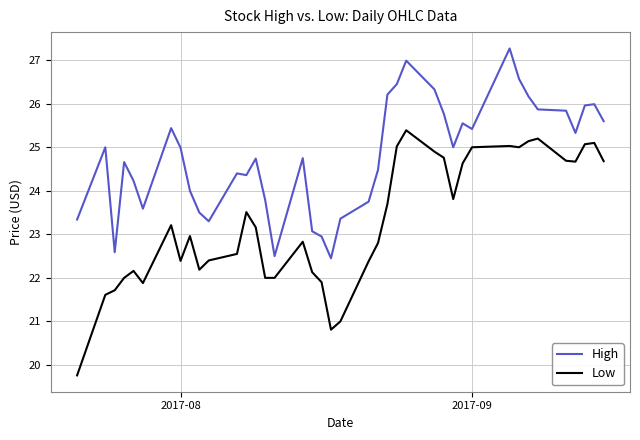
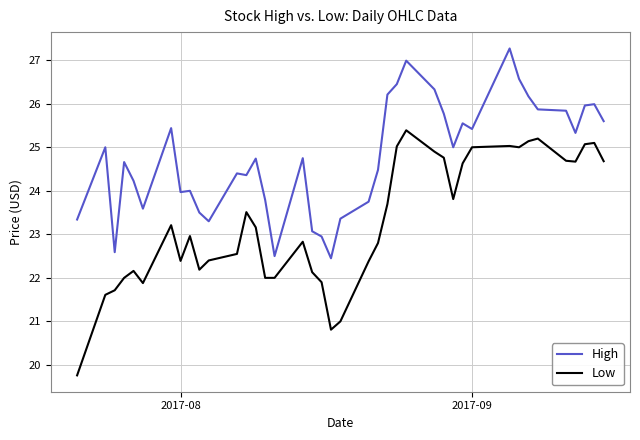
  {
    "High": {
-     "2017-08": 25.0,
+     "2017-08": 24.0,
      "2017-09": 25.4
    },
    "Low": {
      "2017-08": 22.4,
      "2017-09": 25.0
    }
  }
